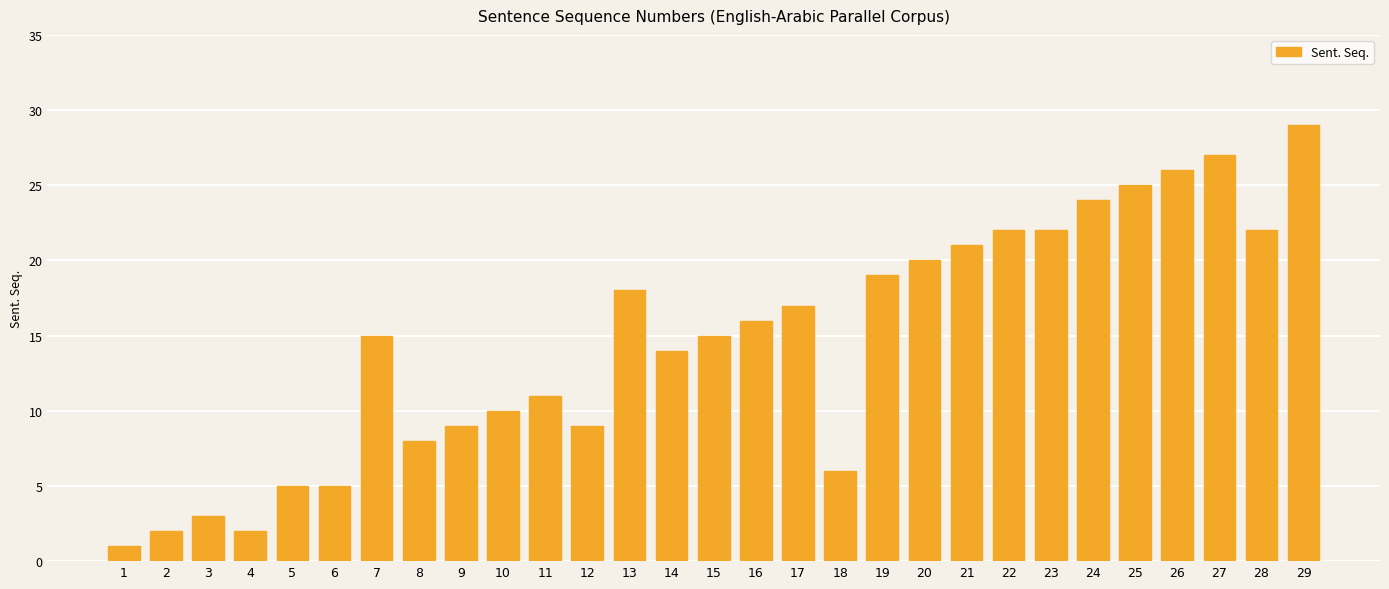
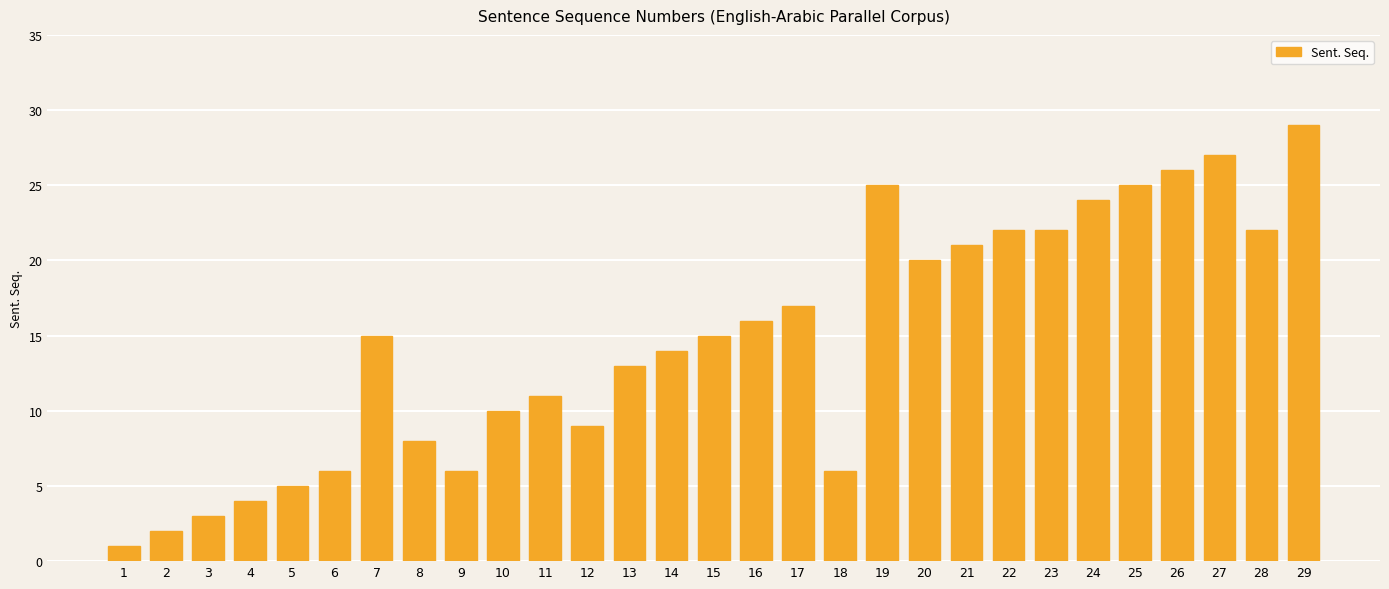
  {
    "1": 1,
    "2": 2,
    "3": 3,
-   "4": 2,
+   "4": 4,
    "5": 5,
-   "6": 5,
+   "6": 6,
    "7": 15,
    "8": 8,
-   "9": 9,
+   "9": 6,
    "10": 10,
    "11": 11,
    "12": 9,
-   "13": 18,
+   "13": 13,
    "14": 14,
    "15": 15,
    "16": 16,
    "17": 17,
    "18": 6,
-   "19": 19,
+   "19": 25,
    "20": 20,
    "21": 21,
    "22": 22,
    "23": 22,
    "24": 24,
    "25": 25,
    "26": 26,
    "27": 27,
    "28": 22,
    "29": 29
  }
